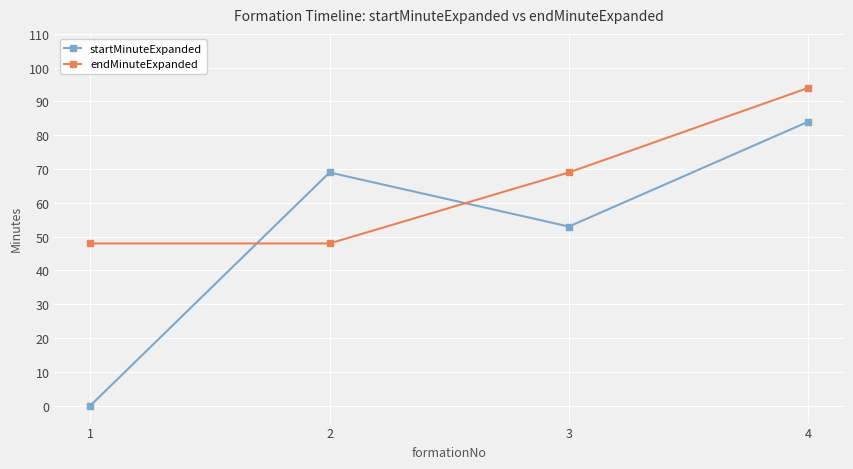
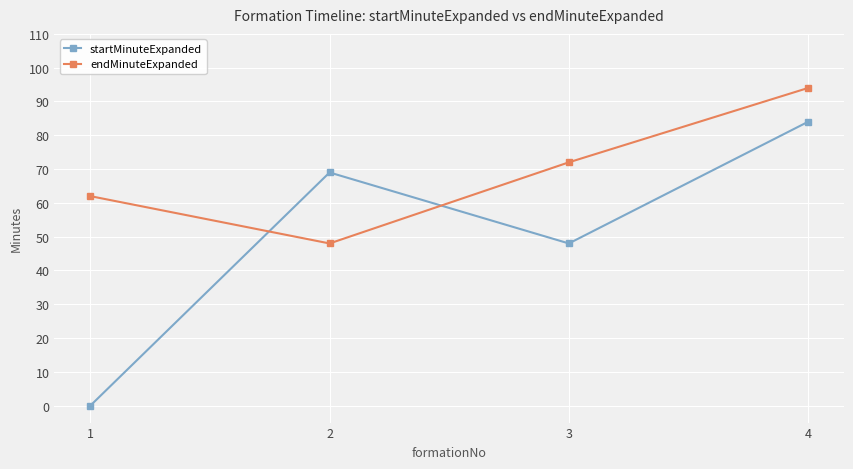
  {
    "startMinuteExpanded": {
      "1": 0,
      "2": 69,
-     "3": 53,
+     "3": 48,
      "4": 84
    },
    "endMinuteExpanded": {
-     "1": 48,
+     "1": 62,
      "2": 48,
-     "3": 69,
+     "3": 72,
      "4": 94
    }
  }
